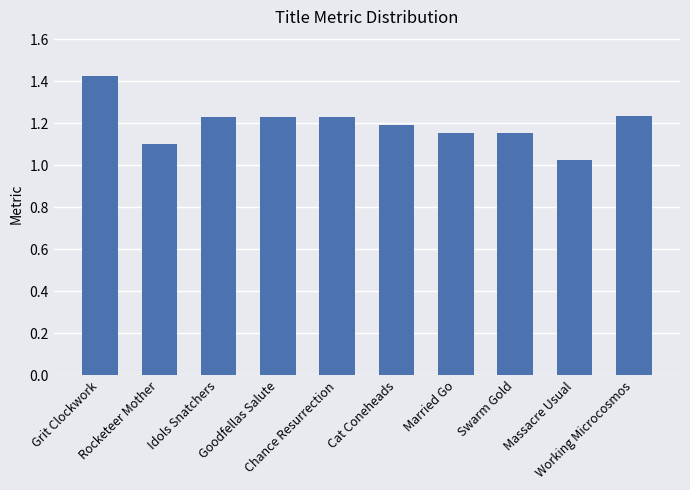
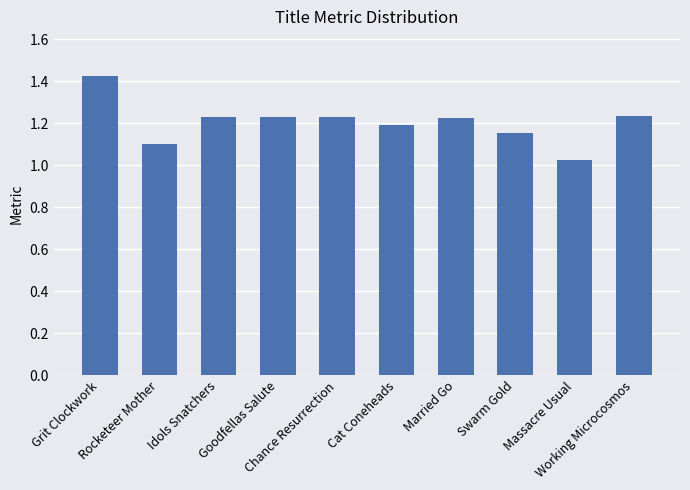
  {
    "Grit Clockwork": 1.42,
    "Rocketeer Mother": 1.10,
    "Idols Snatchers": 1.23,
    "Goodfellas Salute": 1.23,
    "Chance Resurrection": 1.23,
    "Cat Coneheads": 1.19,
-   "Married Go": 1.15,
+   "Married Go": 1.22,
    "Swarm Gold": 1.15,
    "Massacre Usual": 1.03,
    "Working Microcosmos": 1.23
  }
